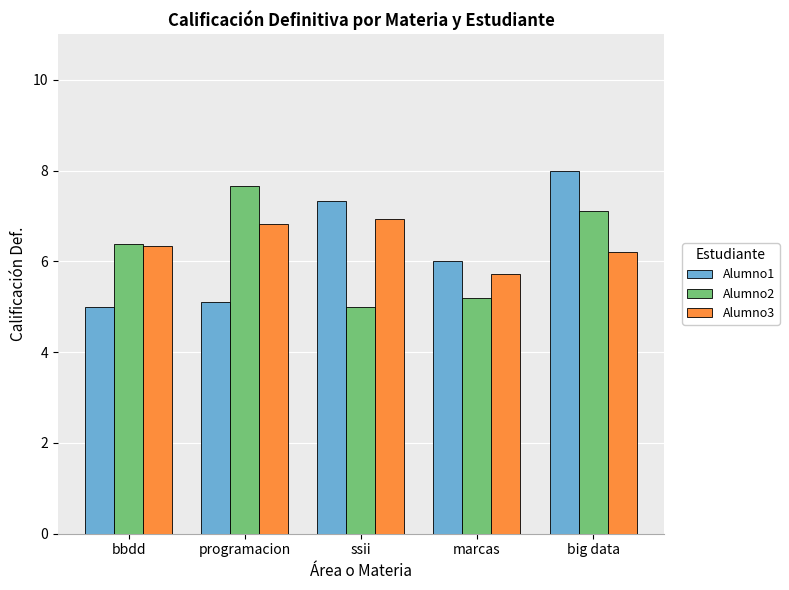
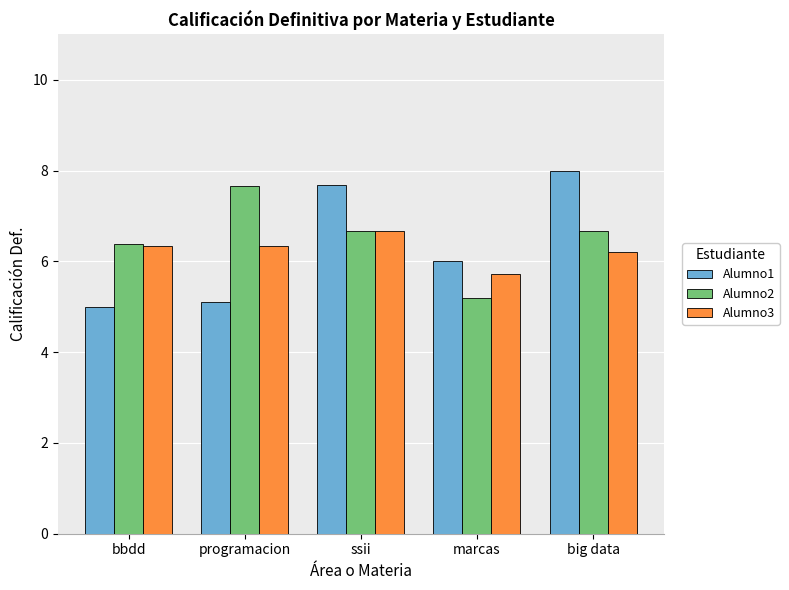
  {
    "Alumno1": {
      "bbdd": 5.0,
      "programacion": 5.1,
-     "ssii": 7.3,
+     "ssii": 7.7,
      "marcas": 6.0,
      "big data": 8.0
    },
    "Alumno2": {
      "bbdd": 6.4,
      "programacion": 7.7,
-     "ssii": 5.0,
+     "ssii": 6.7,
      "marcas": 5.2,
-     "big data": 7.1
+     "big data": 6.7
    },
    "Alumno3": {
      "bbdd": 6.3,
-     "programacion": 6.8,
-     "ssii": 6.9,
+     "programacion": 6.3,
+     "ssii": 6.7,
      "marcas": 5.7,
      "big data": 6.2
    }
  }
